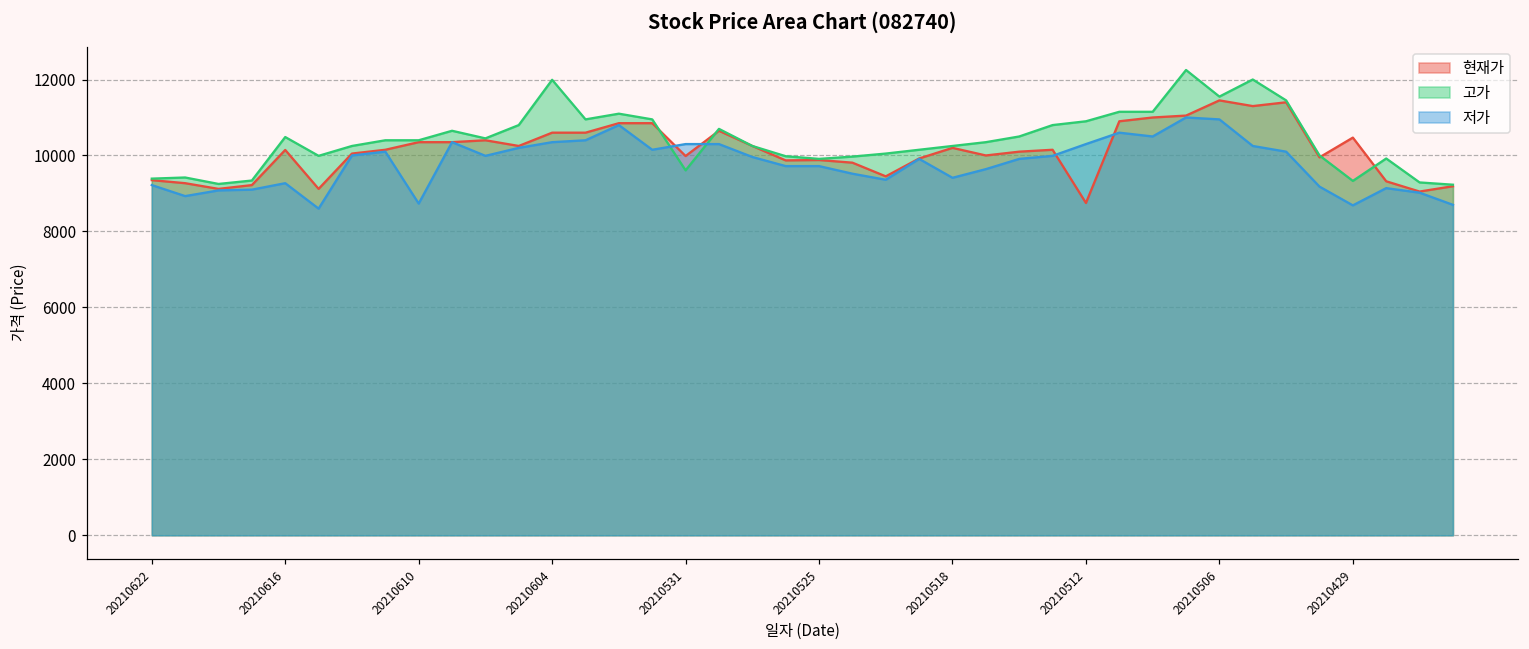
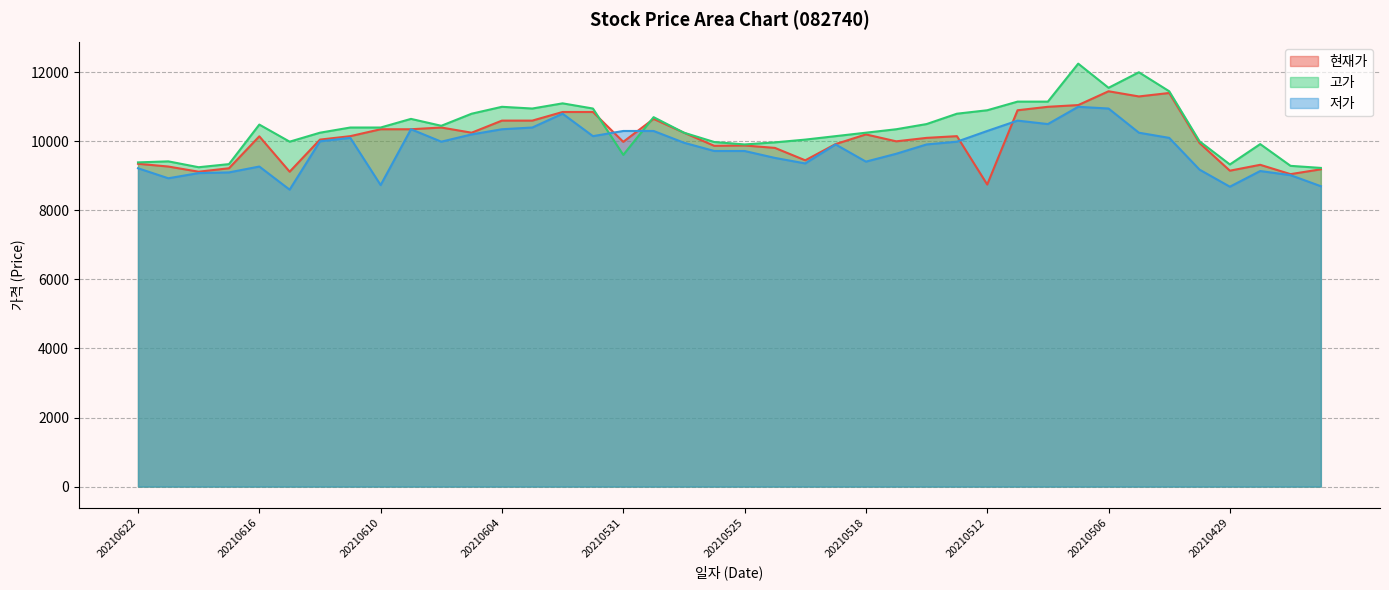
  {
    "현재가": {
      "20210616": 10100,
      "20210604": 10600,
      "20210531": 10000,
      "20210512": 8700,
      "20210506": 11500,
-     "20210429": 10500
+     "20210429": 9200
    },
    "고가": {
      "20210616": 10500,
-     "20210604": 12000,
+     "20210604": 11000,
      "20210531": 9600,
      "20210512": 10900,
      "20210506": 11600,
      "20210429": 9300
    },
    "저가": {
      "20210622": 9200,
      "20210616": 9300,
      "20210610": 8700,
      "20210604": 10400,
      "20210531": 10300,
      "20210525": 9700,
      "20210518": 9400,
      "20210512": 10300,
      "20210506": 11000,
      "20210429": 8700
    }
  }
